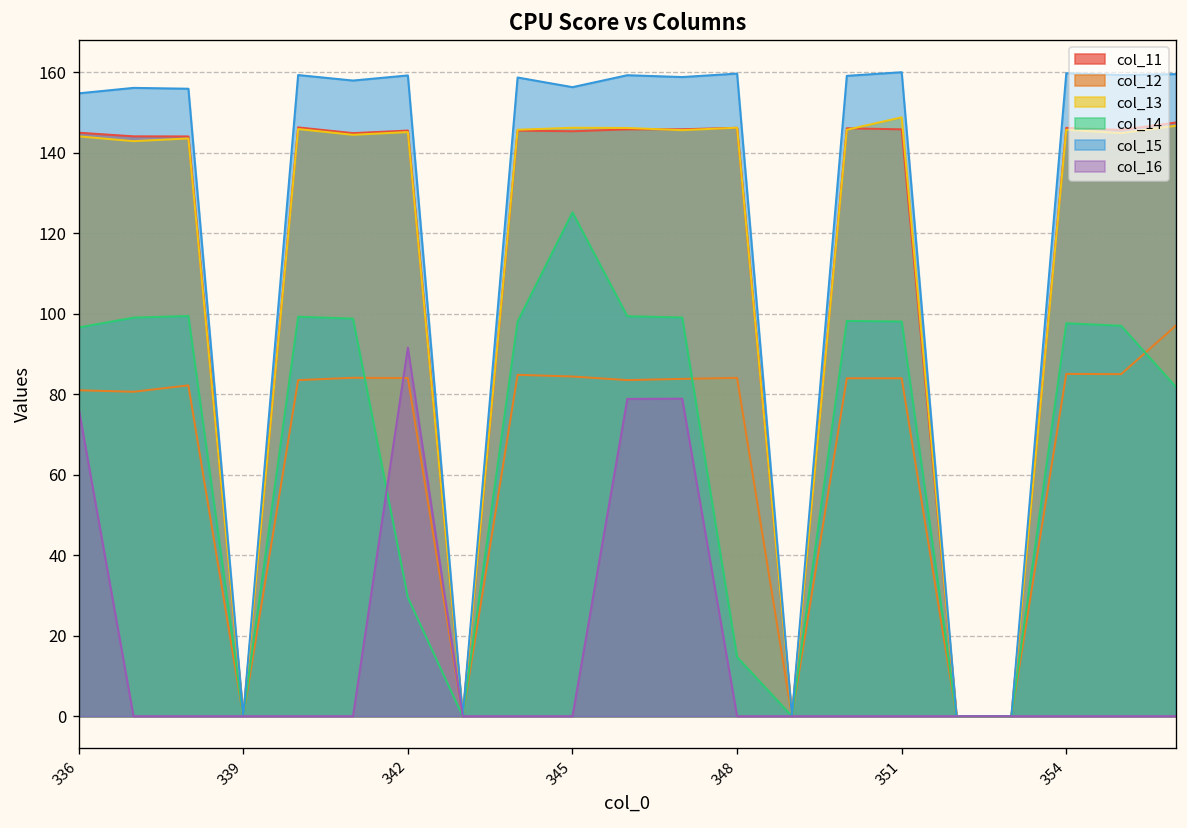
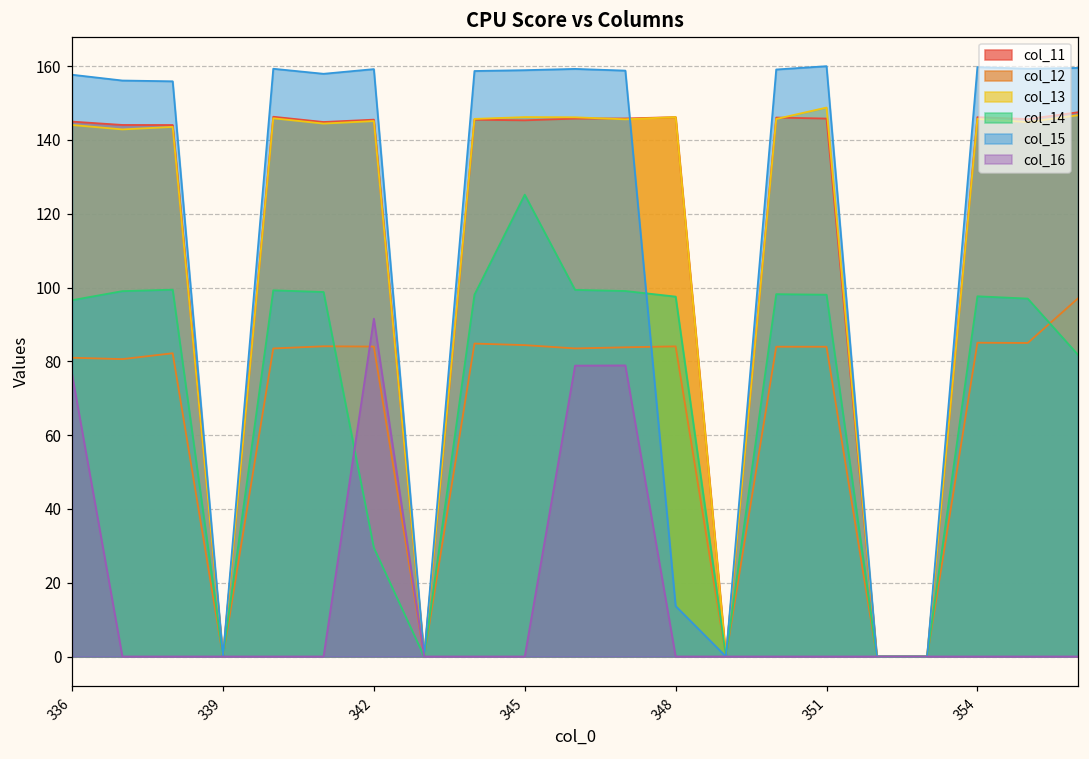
  {
    "col_13": {
      "336": 144,
      "345": 146,
      "351": 149
    },
    "col_14": {
      "336": 97,
      "342": 29,
      "345": 125,
-     "348": 15,
+     "348": 98,
      "351": 98,
      "354": 98
    },
    "col_15": {
-     "336": 155,
+     "336": 158,
      "342": 159,
-     "345": 156,
-     "348": 160,
+     "345": 159,
+     "348": 14,
      "351": 160,
      "354": 160
    },
    "col_16": {
      "336": 76,
      "342": 92,
      "345": 0,
      "348": 0,
      "351": 0,
      "354": 0
    }
  }
